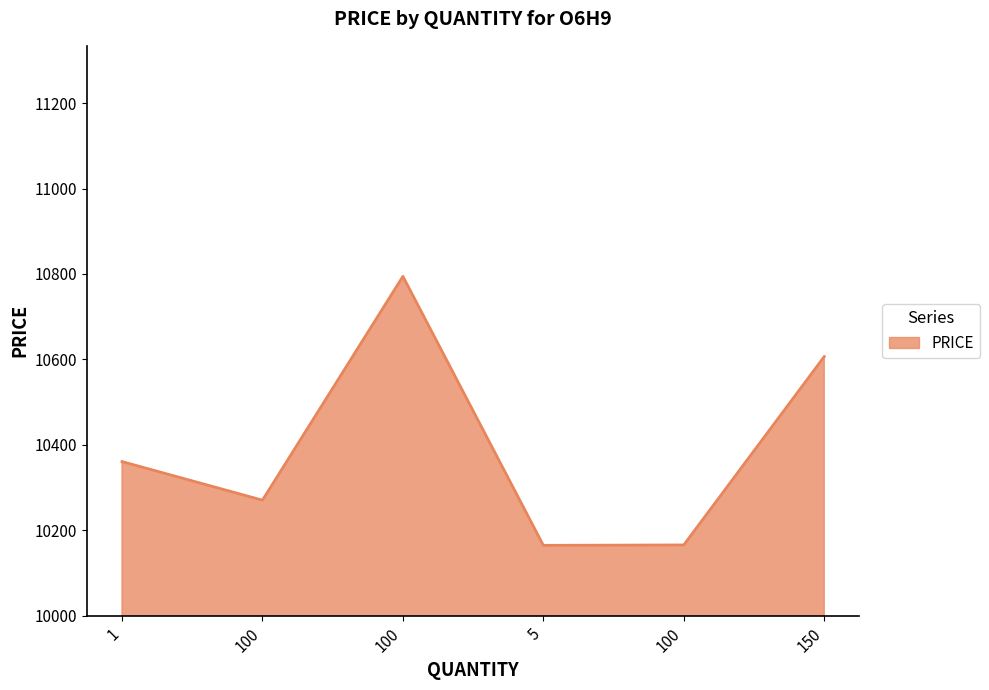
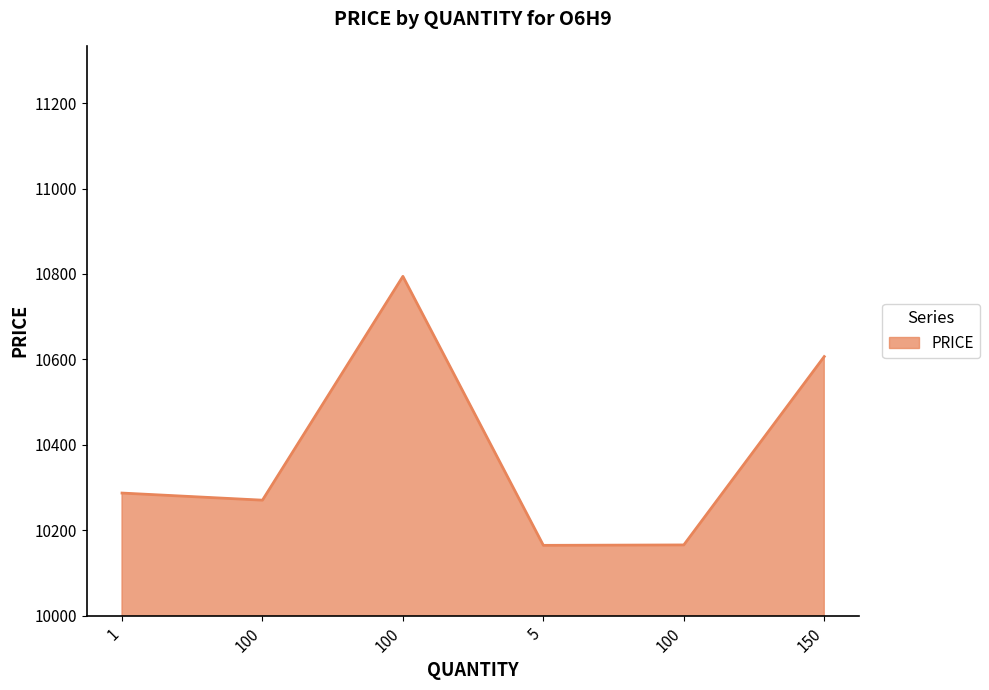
  {
-   "1": 10360,
+   "1": 10290,
    "5": 10160,
    "150": 10610
  }
